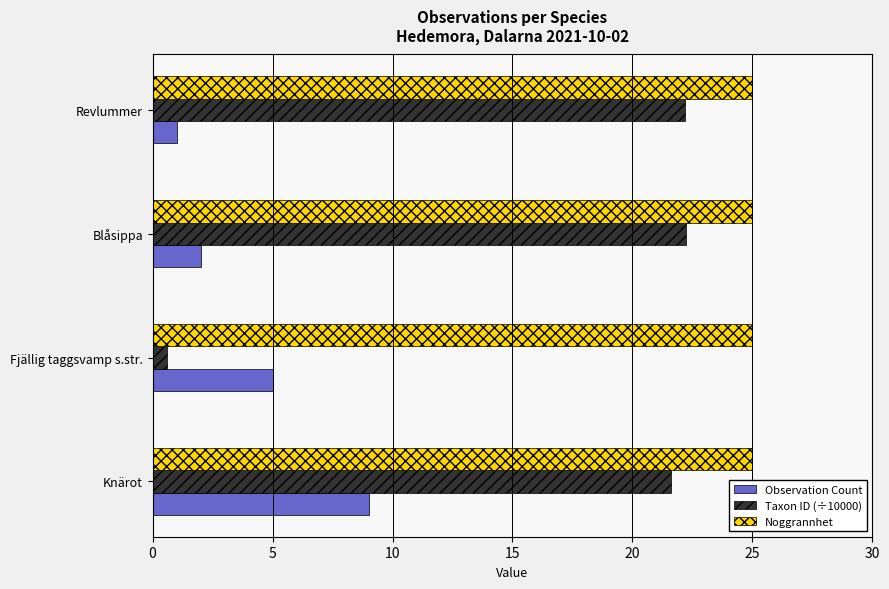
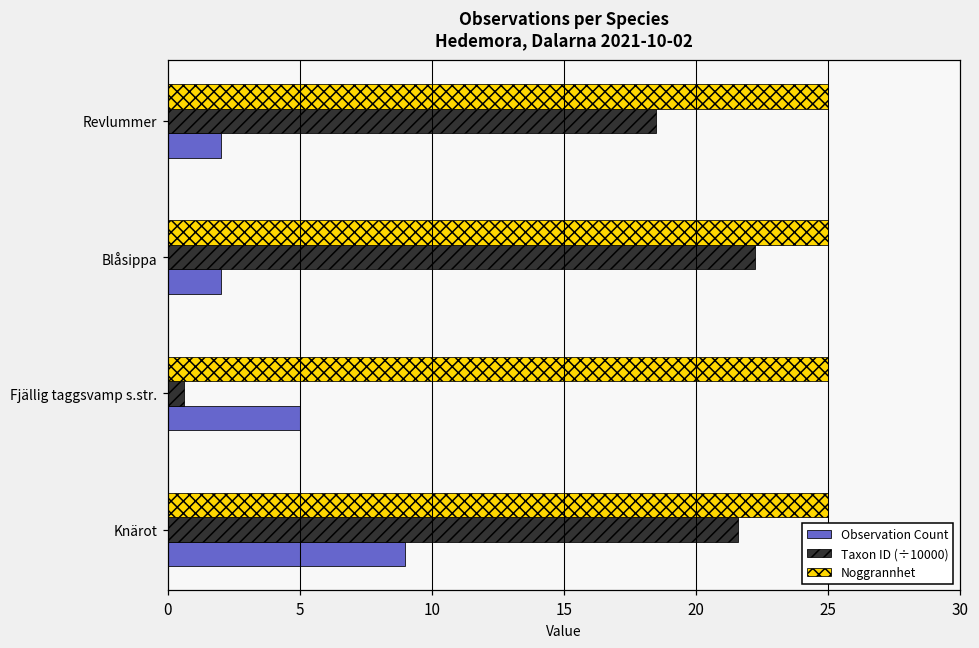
  {
    "Observation Count": {
-     "Revlummer": 1,
+     "Revlummer": 2,
      "Blåsippa": 2,
      "Fjällig taggsvamp s.str.": 5,
      "Knärot": 9
    },
    "Taxon ID (÷10000)": {
-     "Revlummer": 22.2,
+     "Revlummer": 18.5,
      "Blåsippa": 22.2,
      "Fjällig taggsvamp s.str.": 0.6,
      "Knärot": 21.6
    },
    "Noggrannhet": {
      "Revlummer": 25.0,
      "Blåsippa": 25.0,
      "Fjällig taggsvamp s.str.": 25.0,
      "Knärot": 25.0
    }
  }
